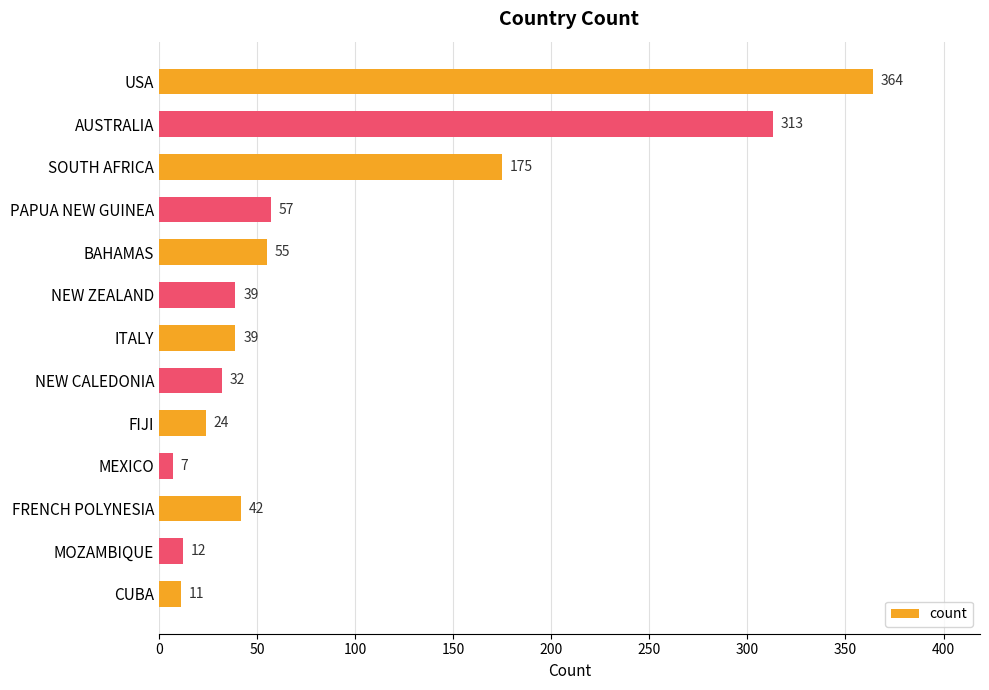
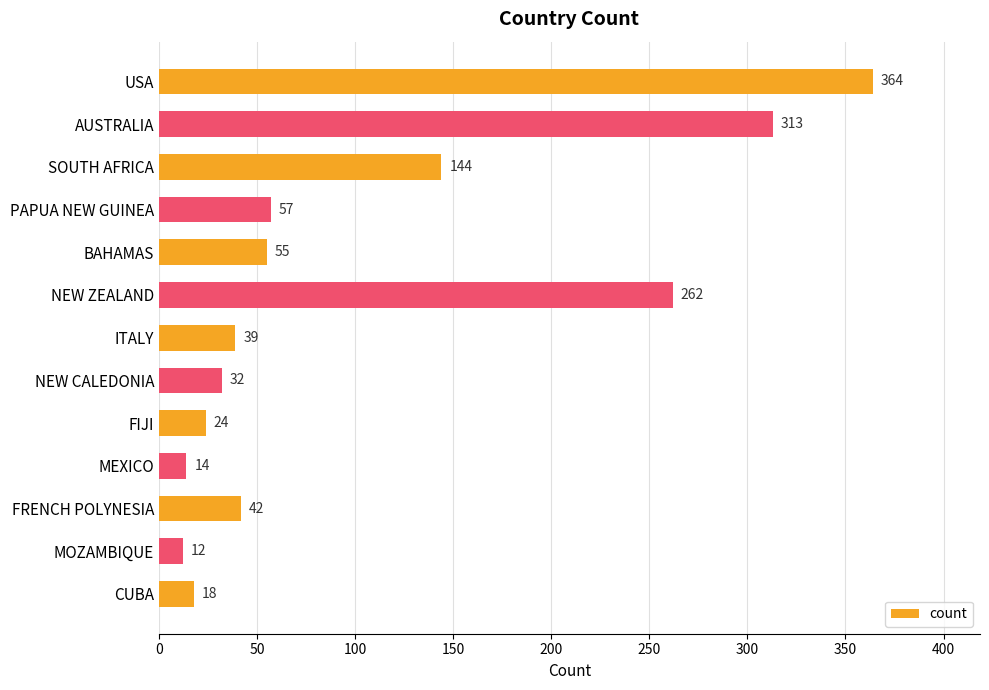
  {
    "USA": 364,
    "AUSTRALIA": 313,
-   "SOUTH AFRICA": 175,
+   "SOUTH AFRICA": 144,
    "PAPUA NEW GUINEA": 57,
    "BAHAMAS": 55,
-   "NEW ZEALAND": 39,
+   "NEW ZEALAND": 262,
    "ITALY": 39,
    "NEW CALEDONIA": 32,
    "FIJI": 24,
-   "MEXICO": 7,
+   "MEXICO": 14,
    "FRENCH POLYNESIA": 42,
    "MOZAMBIQUE": 12,
-   "CUBA": 11
+   "CUBA": 18
  }
